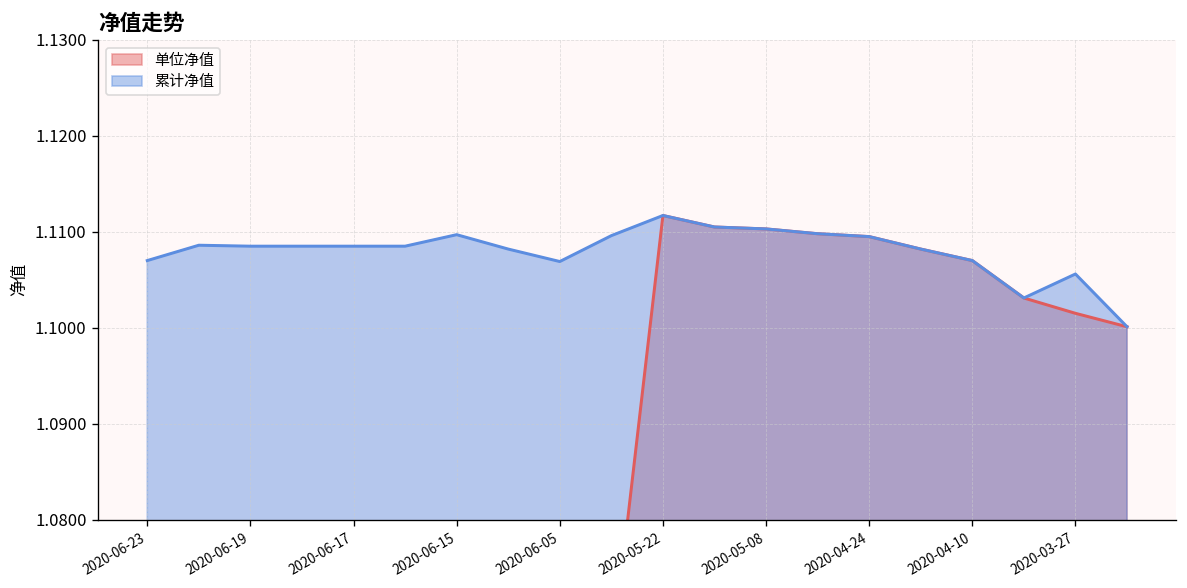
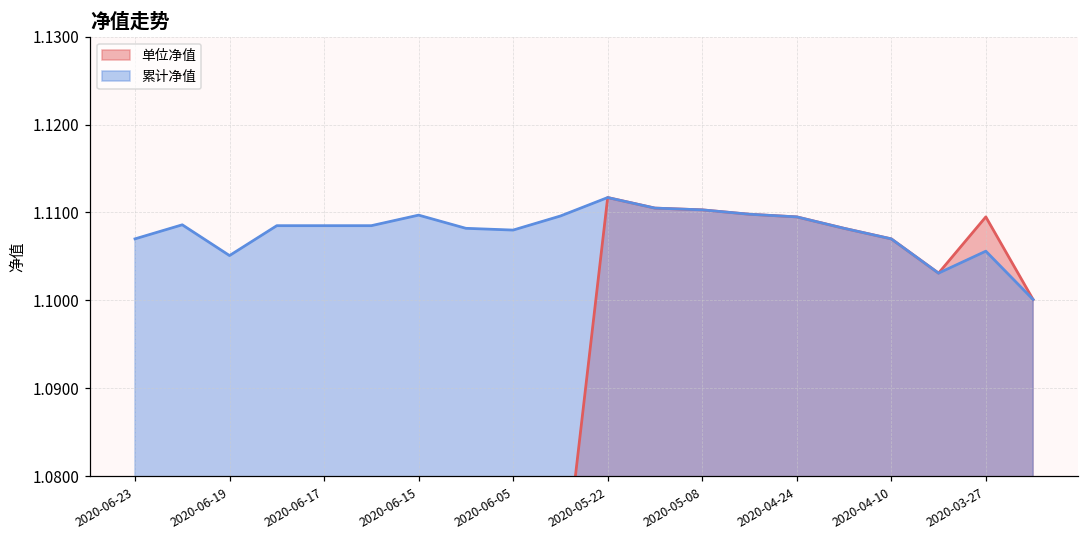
  {
    "单位净值": {
-     "2020-03-27": 1.102
+     "2020-03-27": 1.110
    },
    "累计净值": {
      "2020-06-23": 1.107,
-     "2020-06-19": 1.109,
+     "2020-06-19": 1.105,
      "2020-06-17": 1.109,
      "2020-06-15": 1.110,
-     "2020-06-05": 1.107,
+     "2020-06-05": 1.108,
      "2020-03-27": 1.106
    }
  }
